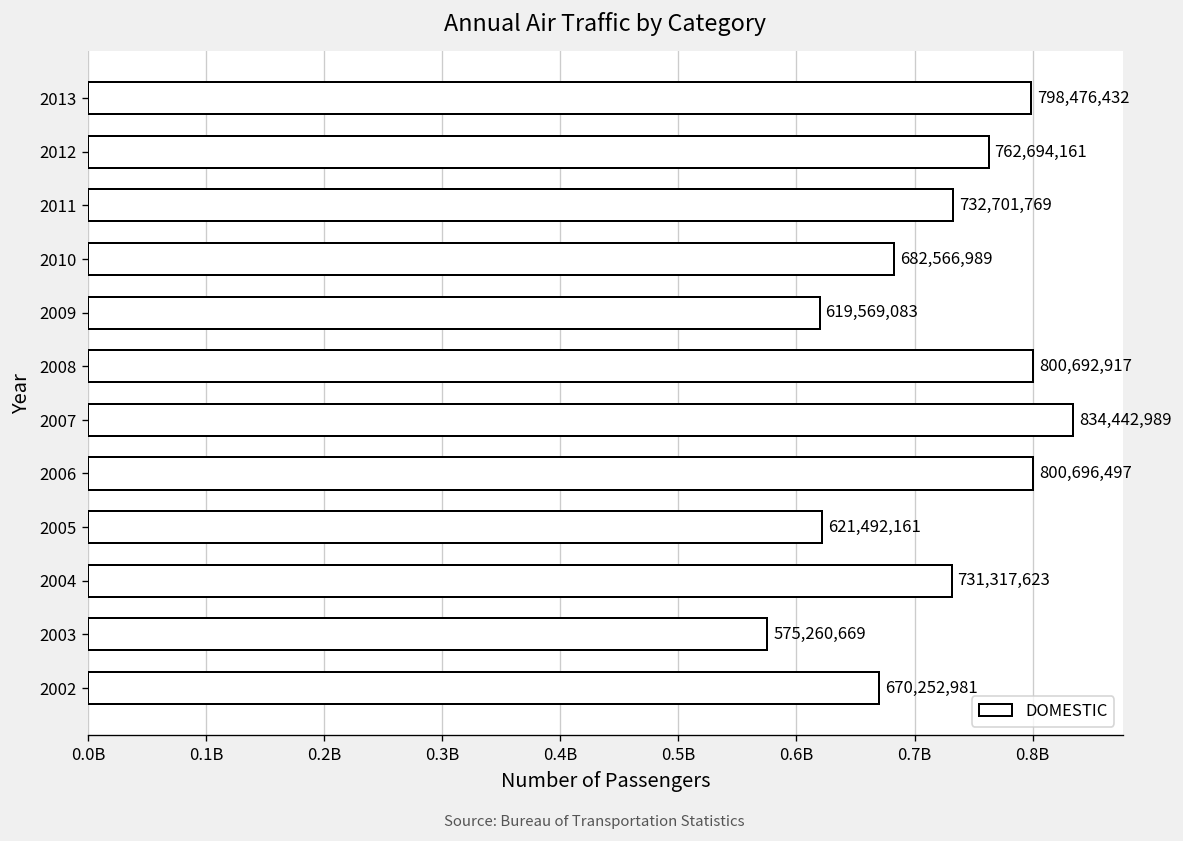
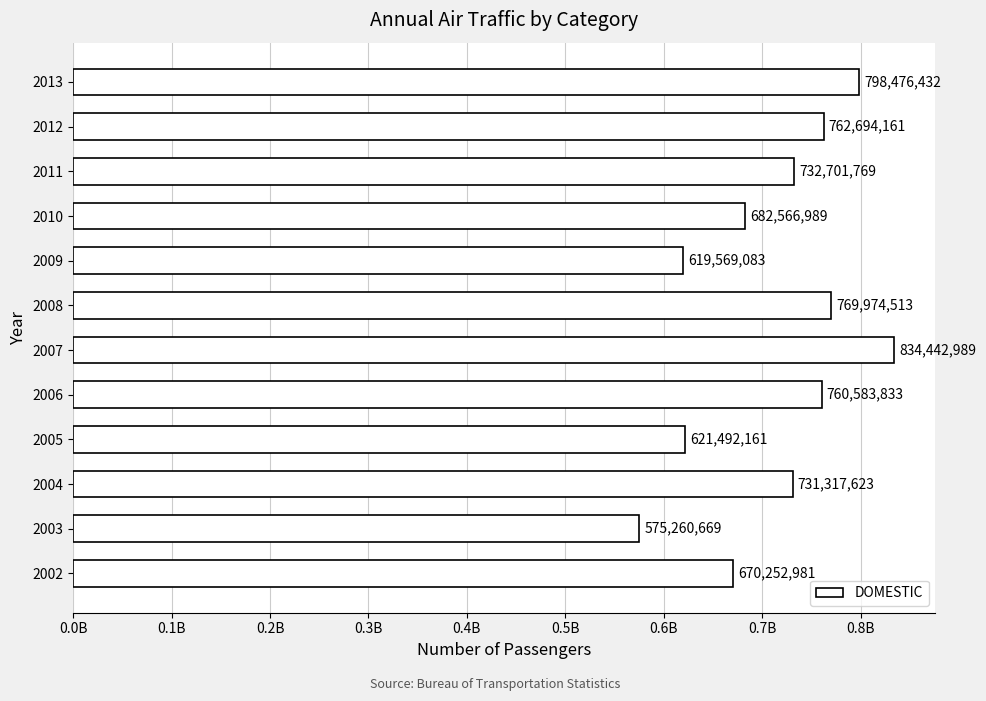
  {
    "2013": "798,476,432",
    "2012": "762,694,161",
    "2011": "732,701,769",
    "2010": "682,566,989",
    "2009": "619,569,083",
-   "2008": "800,692,917",
+   "2008": "769,974,513",
    "2007": "834,442,989",
-   "2006": "800,696,497",
+   "2006": "760,583,833",
    "2005": "621,492,161",
    "2004": "731,317,623",
    "2003": "575,260,669",
    "2002": "670,252,981"
  }
